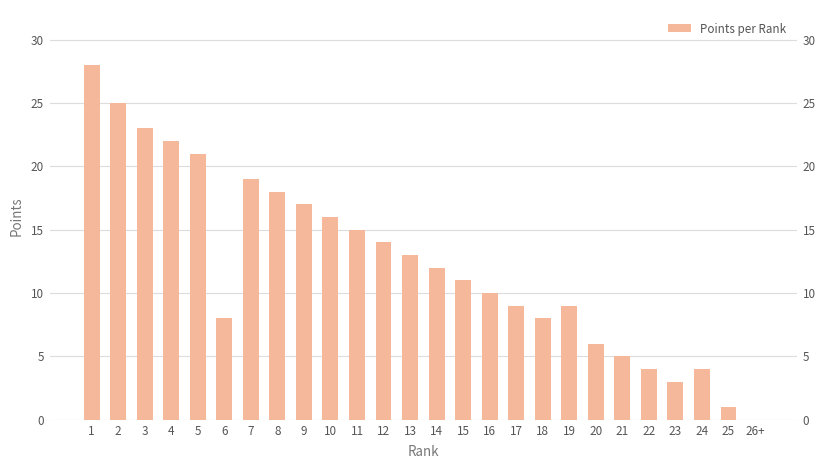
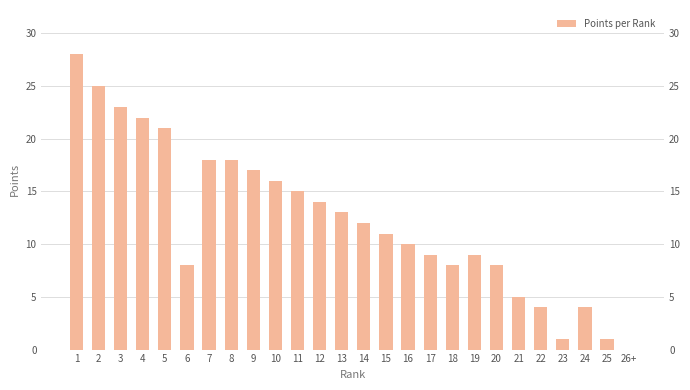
  {
    "1": 28,
    "2": 25,
    "3": 23,
    "4": 22,
    "5": 21,
    "6": 8,
-   "7": 19,
+   "7": 18,
    "8": 18,
    "9": 17,
    "10": 16,
    "11": 15,
    "12": 14,
    "13": 13,
    "14": 12,
    "15": 11,
    "16": 10,
    "17": 9,
    "18": 8,
    "19": 9,
-   "20": 6,
+   "20": 8,
    "21": 5,
    "22": 4,
-   "23": 3,
+   "23": 1,
    "24": 4,
    "25": 1,
    "26+": 0
  }
